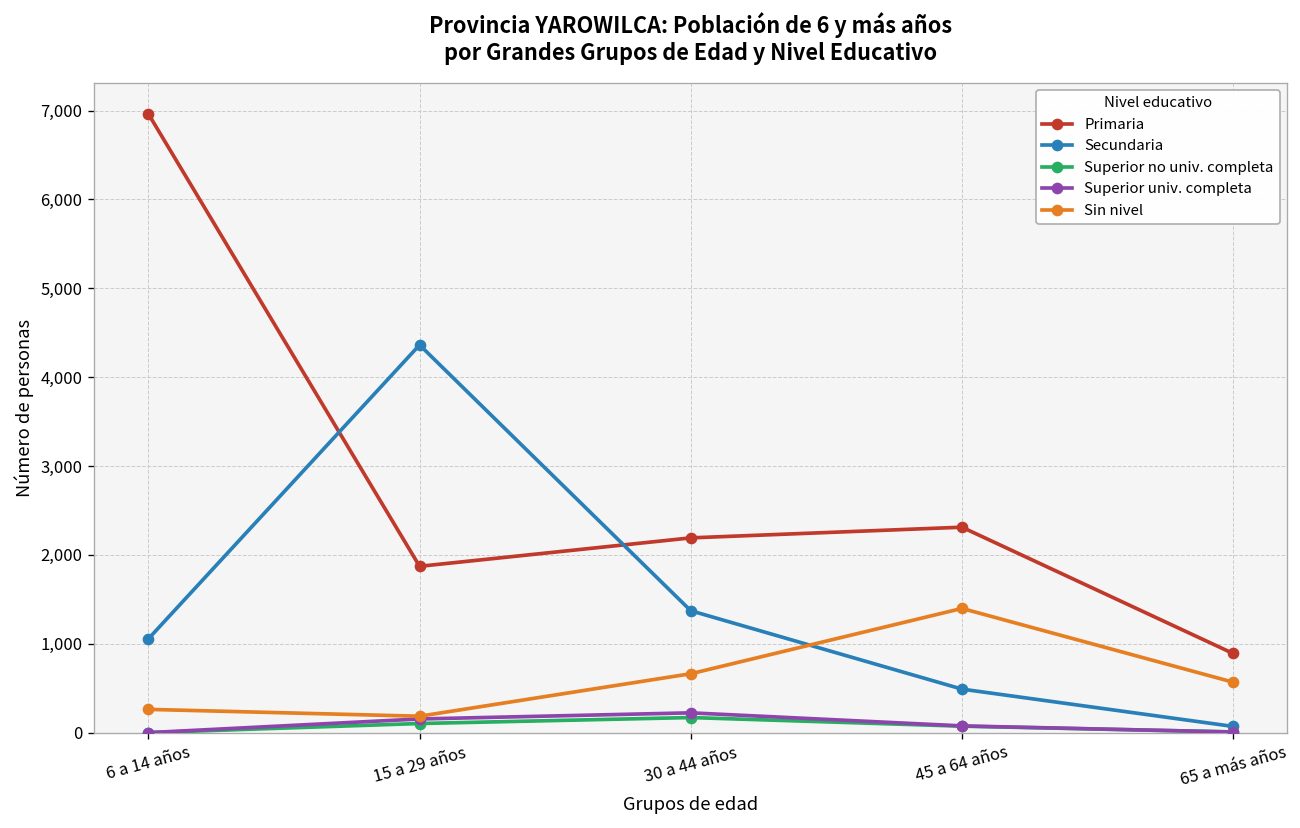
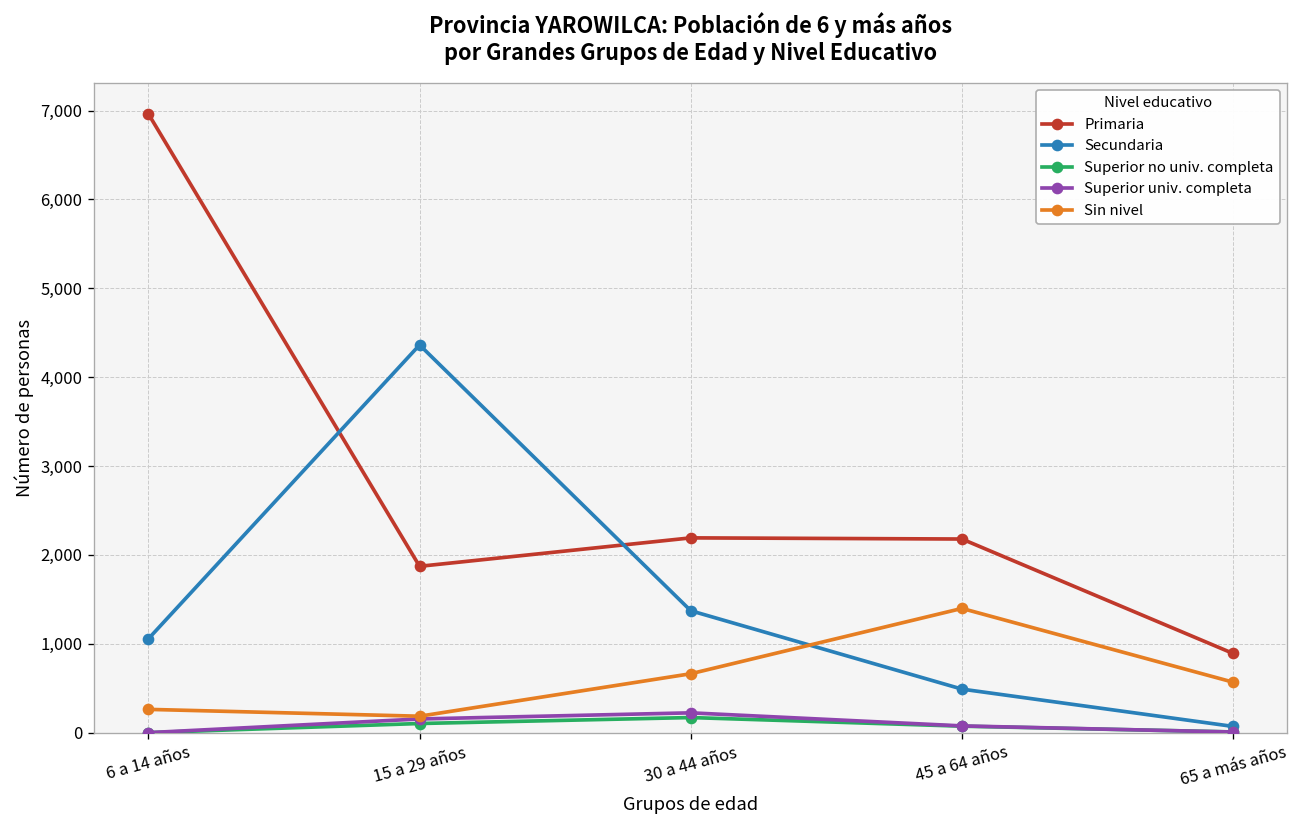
  {
    "Primaria": {
      "6 a 14 años": "7,000",
      "15 a 29 años": "1,900",
      "30 a 44 años": "2,200",
-     "45 a 64 años": "2,300",
+     "45 a 64 años": "2,200",
      "65 a más años": "900"
    },
    "Secundaria": {
      "6 a 14 años": "1,100",
      "15 a 29 años": "4,400",
      "30 a 44 años": "1,400",
      "45 a 64 años": "500",
      "65 a más años": "100"
    },
    "Superior no univ. completa": {
      "15 a 29 años": "100",
      "30 a 44 años": "200"
    },
    "Superior univ. completa": {
      "30 a 44 años": "200"
    },
    "Sin nivel": {
      "6 a 14 años": "300",
      "30 a 44 años": "700",
      "45 a 64 años": "1,400",
      "65 a más años": "600"
    }
  }
